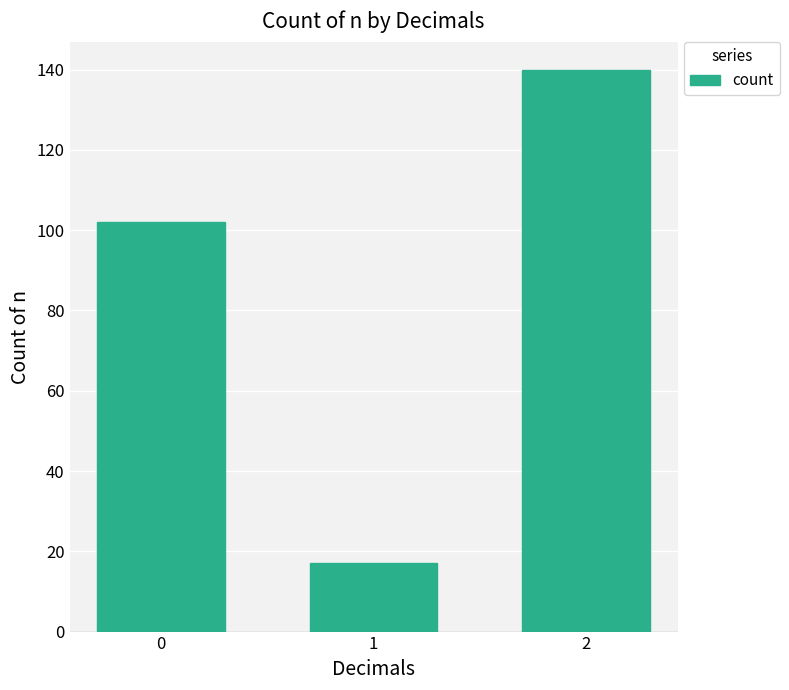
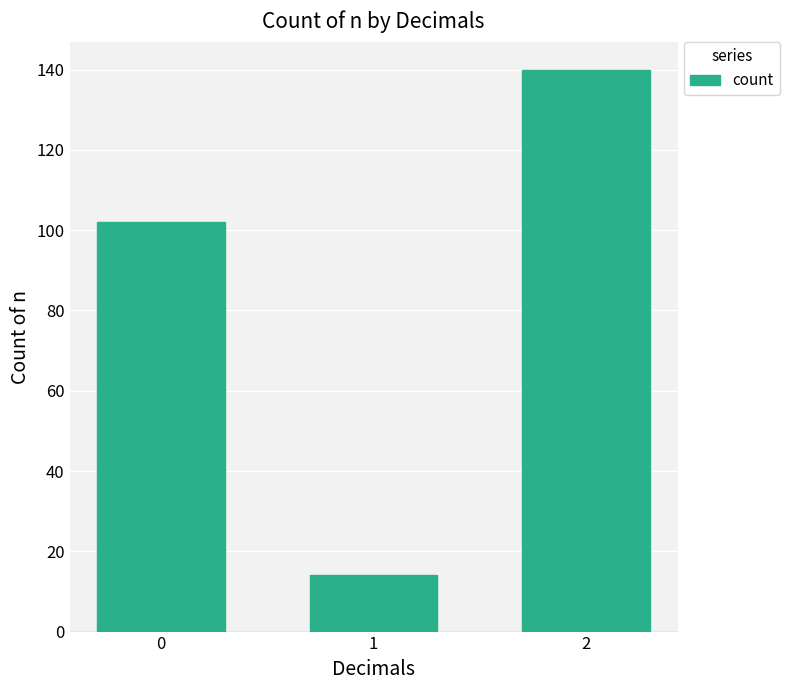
  {
    "0": 102,
-   "1": 17,
+   "1": 14,
    "2": 140
  }
